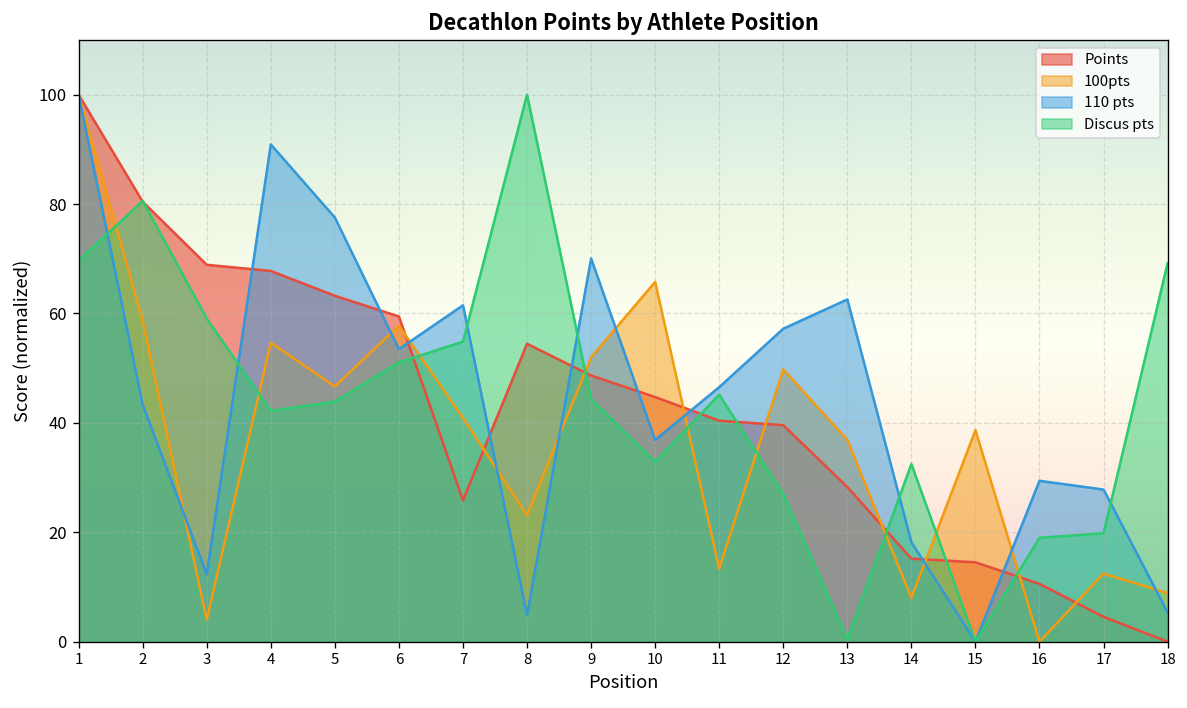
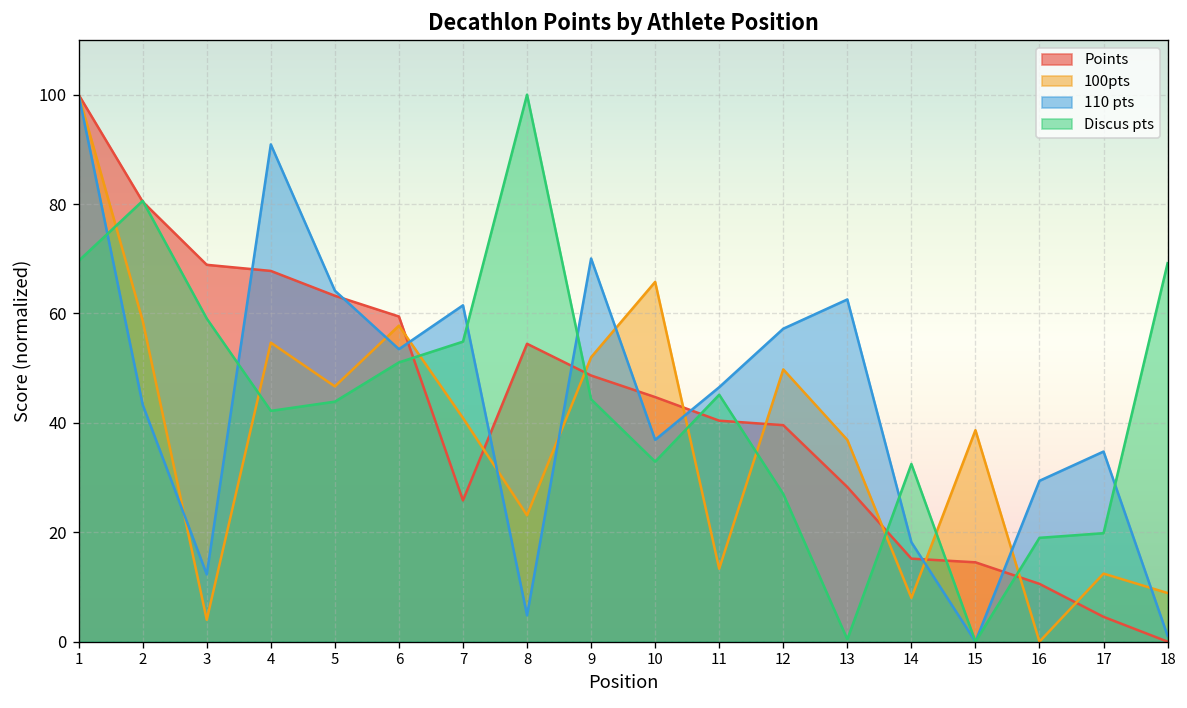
  {
    "Points": {
      "3": 69,
      "4": 68,
      "5": 63,
      "6": 59,
      "7": 26,
      "8": 54,
      "9": 49,
      "10": 45,
      "11": 40,
      "12": 40,
      "13": 28,
      "14": 15,
      "15": 15,
      "16": 11,
      "17": 5,
      "18": 0
    },
    "100pts": {
      "2": 59,
      "3": 4,
      "4": 55,
      "5": 47,
      "6": 58,
      "7": 41,
      "8": 23,
      "9": 52,
      "10": 66,
      "11": 13,
      "12": 50,
      "13": 37,
      "14": 8,
      "15": 39,
      "16": 0,
      "17": 12,
      "18": 9
    },
    "110 pts": {
      "2": 43,
      "3": 12,
      "4": 91,
-     "5": 78,
+     "5": 64,
      "6": 53,
      "7": 61,
      "8": 5,
      "9": 70,
      "10": 37,
      "11": 47,
      "12": 57,
      "13": 63,
      "14": 18,
      "16": 29,
-     "17": 28,
-     "18": 5
+     "17": 35,
+     "18": 1
    },
    "Discus pts": {
      "1": 70,
      "3": 59,
      "4": 42,
      "5": 44,
      "6": 51,
      "7": 55,
      "8": 100,
      "9": 44,
      "10": 33,
      "11": 45,
      "12": 27,
      "13": 0,
      "14": 32,
      "16": 19,
      "17": 20,
      "18": 69
    }
  }
